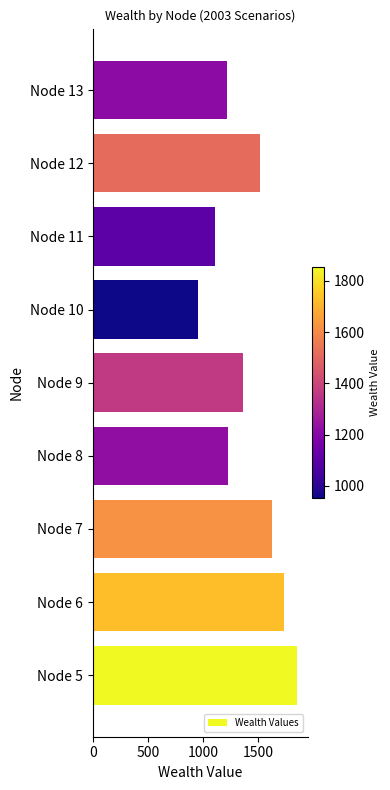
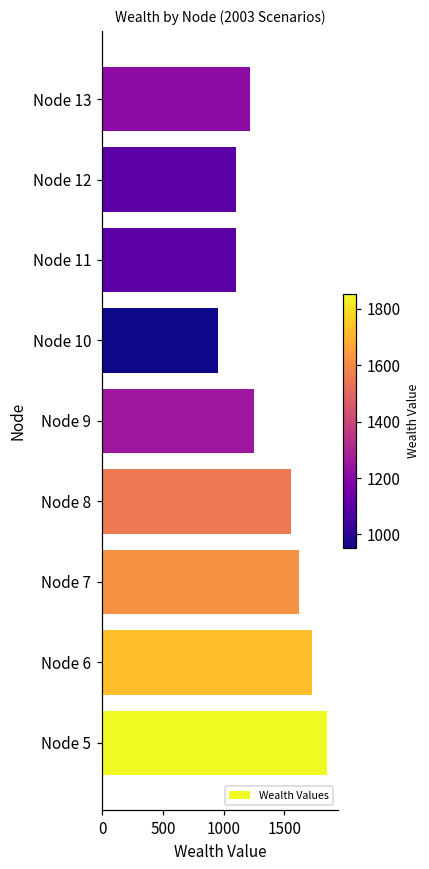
  {
    "Node 13": 1210,
-   "Node 12": 1510,
+   "Node 12": 1100,
    "Node 11": 1100,
    "Node 10": 950,
-   "Node 9": 1360,
-   "Node 8": 1220,
+   "Node 9": 1250,
+   "Node 8": 1550,
    "Node 7": 1620,
    "Node 6": 1730,
    "Node 5": 1850
  }
